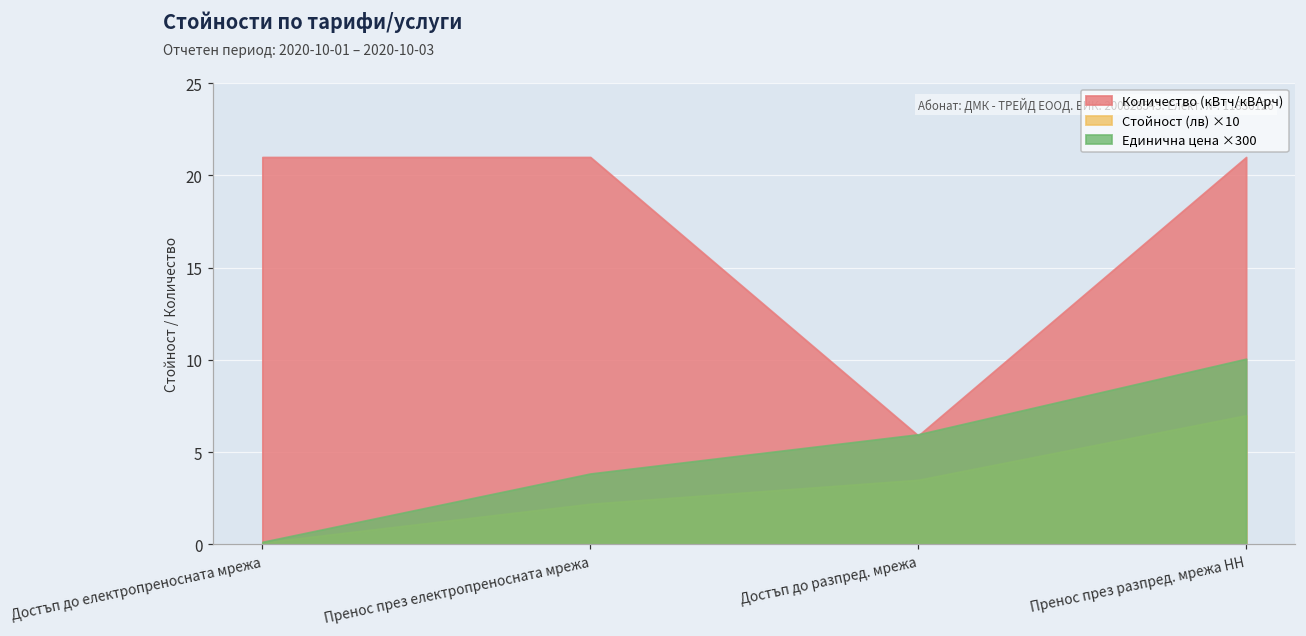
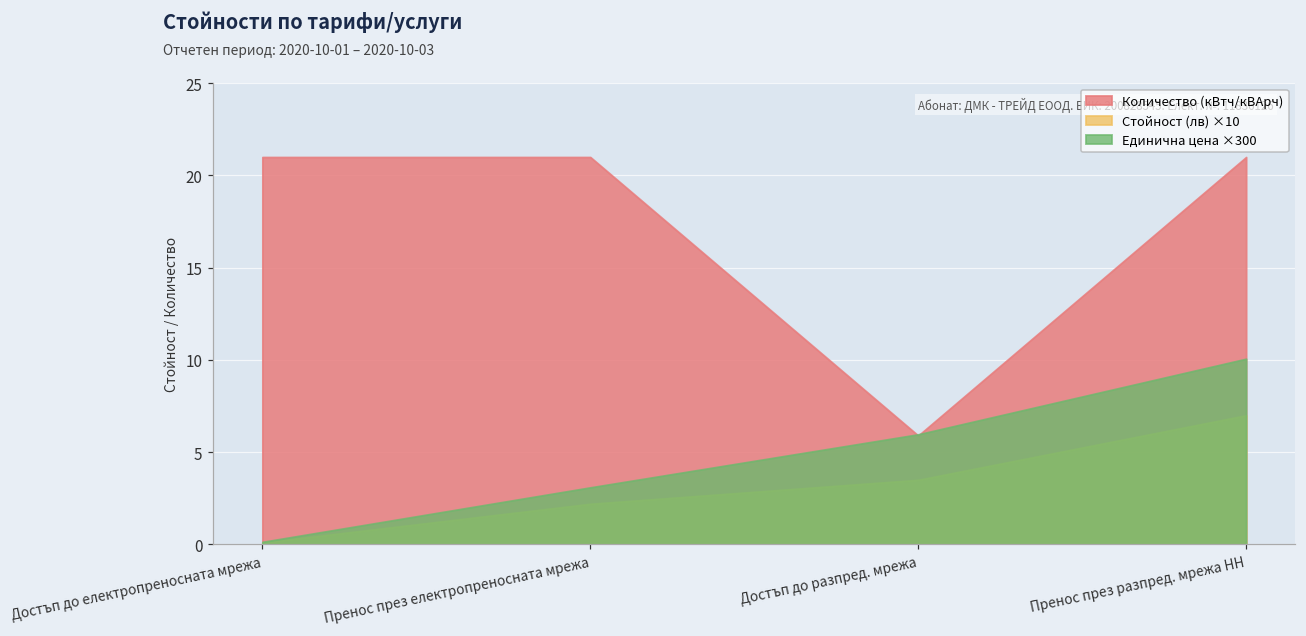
  {
    "Количество (кВтч/кВАрч)": {
      "Достъп до електропреносната мрежа": 21.0,
      "Пренос през електропреносната мрежа": 21.0,
      "Пренос през разпред. мрежа НН": 21.0
    },
    "Стойност (лв) ×10": {
      "Пренос през електропреносната мрежа": 2.2,
      "Достъп до разпред. мрежа": 3.5,
      "Пренос през разпред. мрежа НН": 7.0
    },
    "Единична цена ×300": {
-     "Пренос през електропреносната мрежа": 3.8,
+     "Пренос през електропреносната мрежа": 3.1,
      "Пренос през разпред. мрежа НН": 10.1
    }
  }
